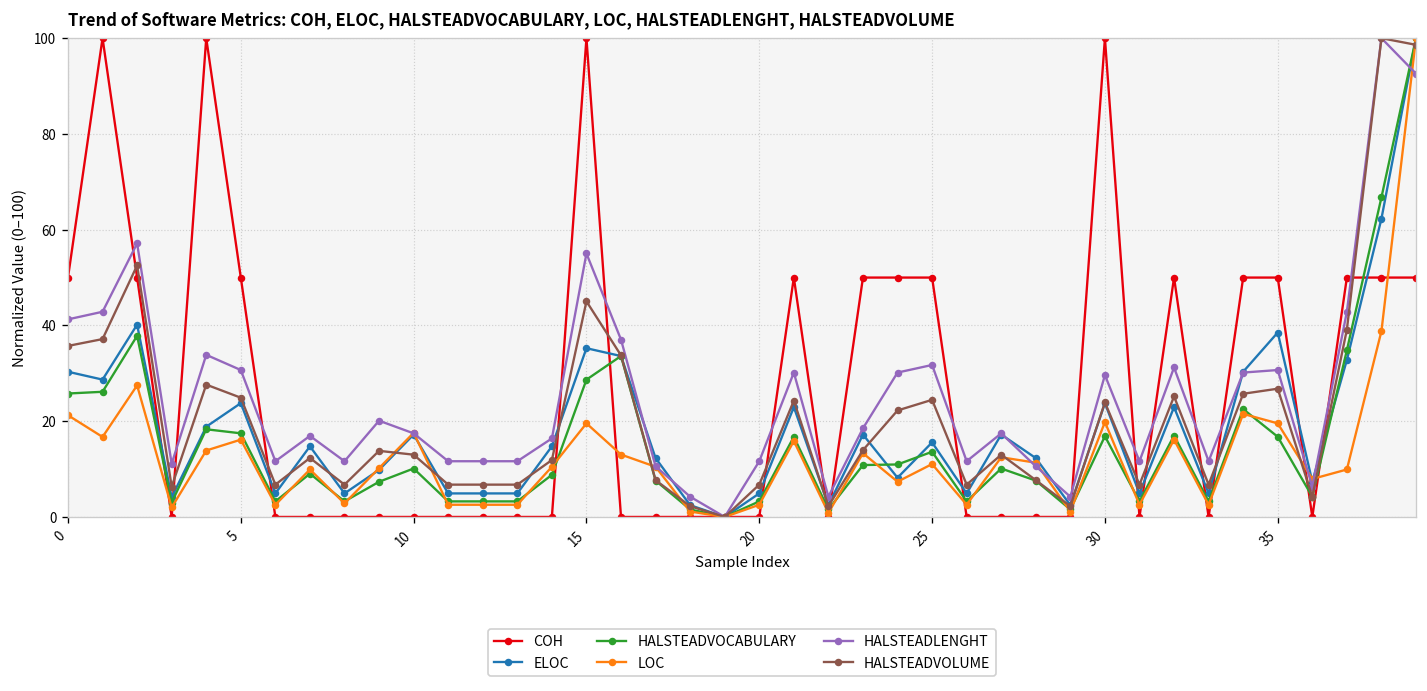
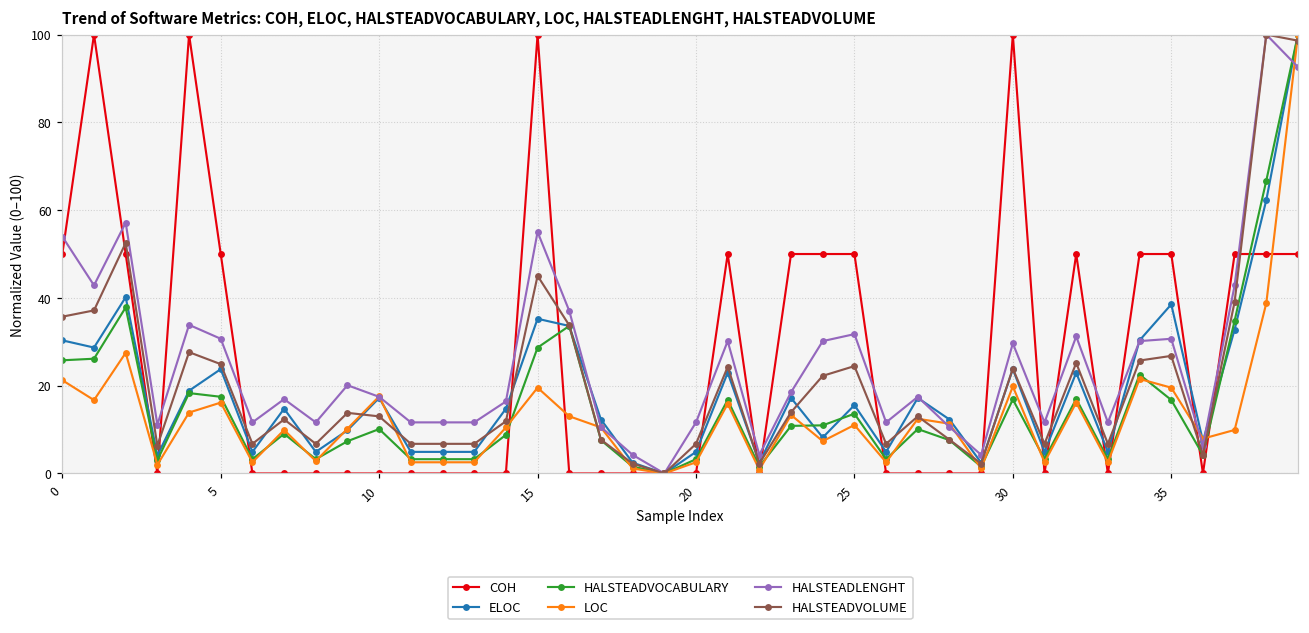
  {
    "COH": {
      "0": 50,
      "5": 50,
      "10": 0,
      "15": 100,
      "20": 0,
      "25": 50,
      "30": 100,
      "35": 50
    },
    "ELOC": {
      "0": 30,
      "5": 24,
      "15": 35,
      "20": 5,
      "25": 16,
      "35": 39
    },
    "HALSTEADVOCABULARY": {
      "0": 26,
      "5": 17,
      "10": 10,
      "15": 29,
      "20": 3,
      "25": 14,
      "30": 17,
      "35": 17
    },
    "LOC": {
      "0": 21,
      "5": 16,
      "15": 20,
      "20": 3,
      "25": 11,
      "30": 20,
      "35": 20
    },
    "HALSTEADLENGHT": {
-     "0": 41,
+     "0": 54,
      "5": 31,
      "15": 55,
      "20": 12,
      "25": 32,
      "30": 30,
      "35": 31
    },
    "HALSTEADVOLUME": {
      "0": 36,
      "5": 25,
      "10": 13,
      "15": 45,
      "20": 7,
      "25": 24,
      "35": 27
    }
  }
